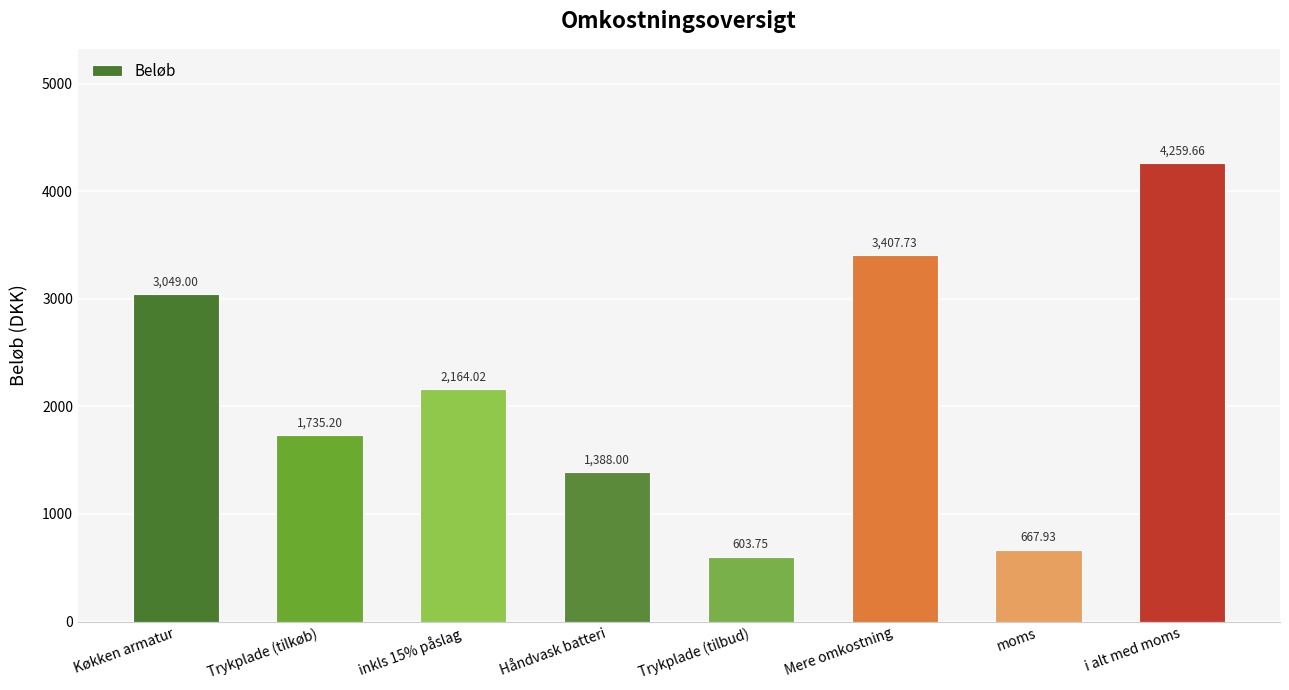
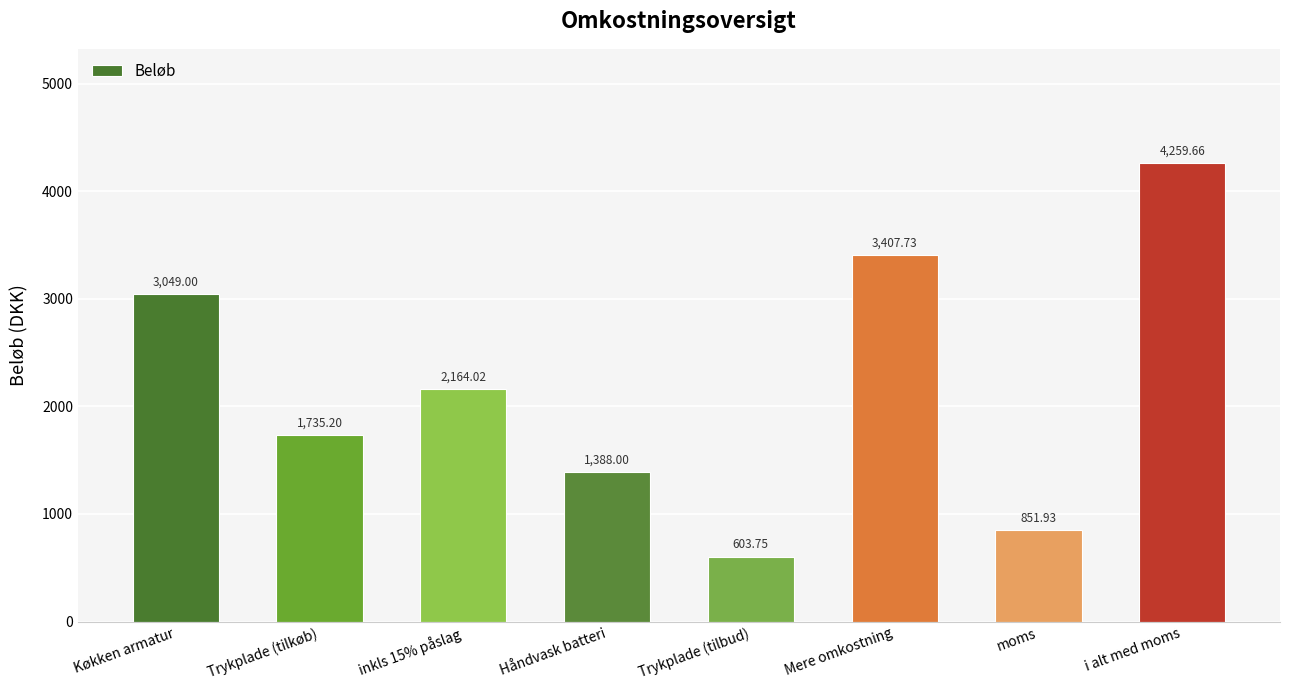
  {
    "Køkken armatur": "3,049.00",
    "Trykplade (tilkøb)": "1,735.20",
    "inkls 15% påslag": "2,164.02",
    "Håndvask batteri": "1,388.00",
    "Trykplade (tilbud)": "603.75",
    "Mere omkostning": "3,407.73",
-   "moms": "667.93",
+   "moms": "851.93",
    "i alt med moms": "4,259.66"
  }
